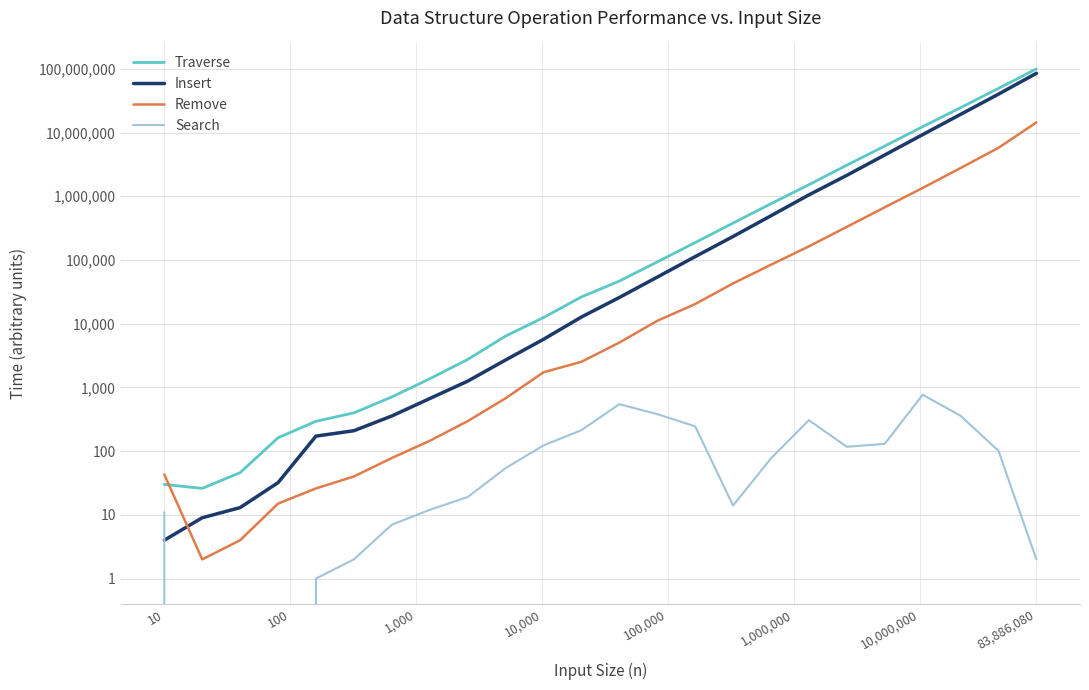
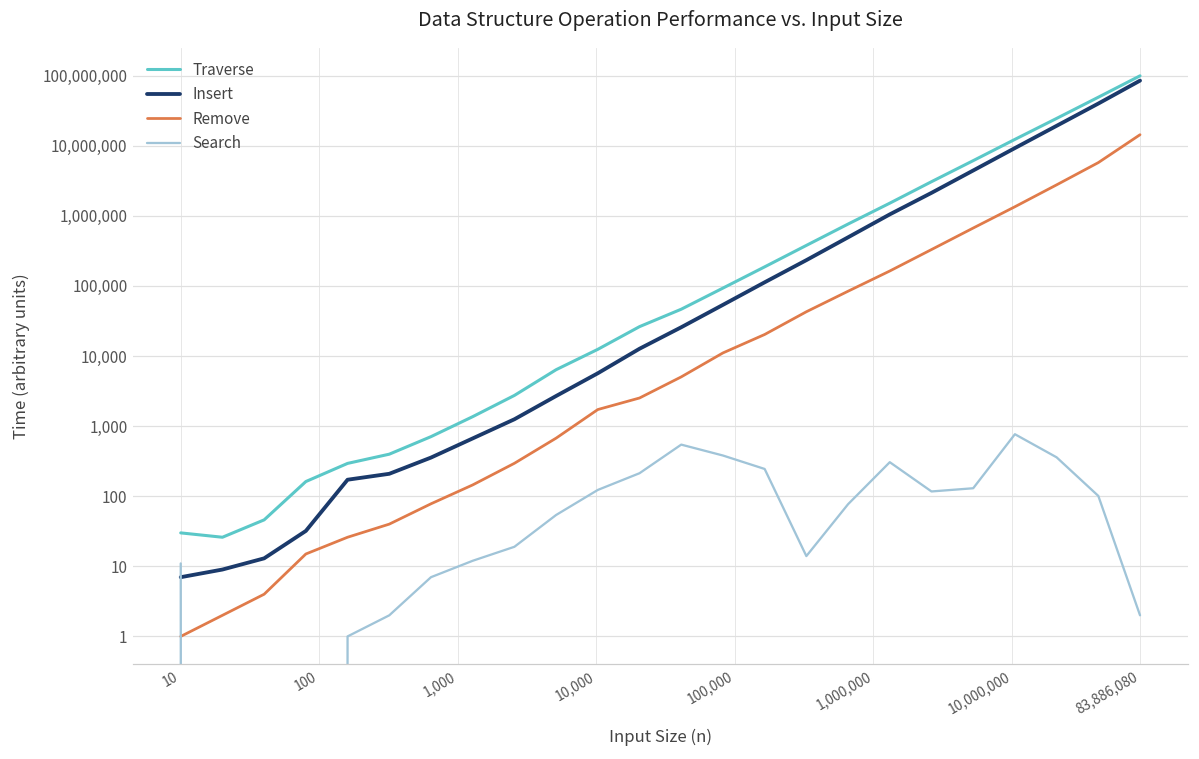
  {
    "Traverse": {
      "10": "30",
      "83,886,080": "100,000,000"
    },
    "Insert": {
-     "10": "4",
+     "10": "7",
      "83,886,080": "80,000,000"
    },
    "Remove": {
-     "10": "40",
+     "10": "1",
      "83,886,080": "14,000,000"
    },
    "Search": {
      "10": "11",
      "83,886,080": "2"
    }
  }
